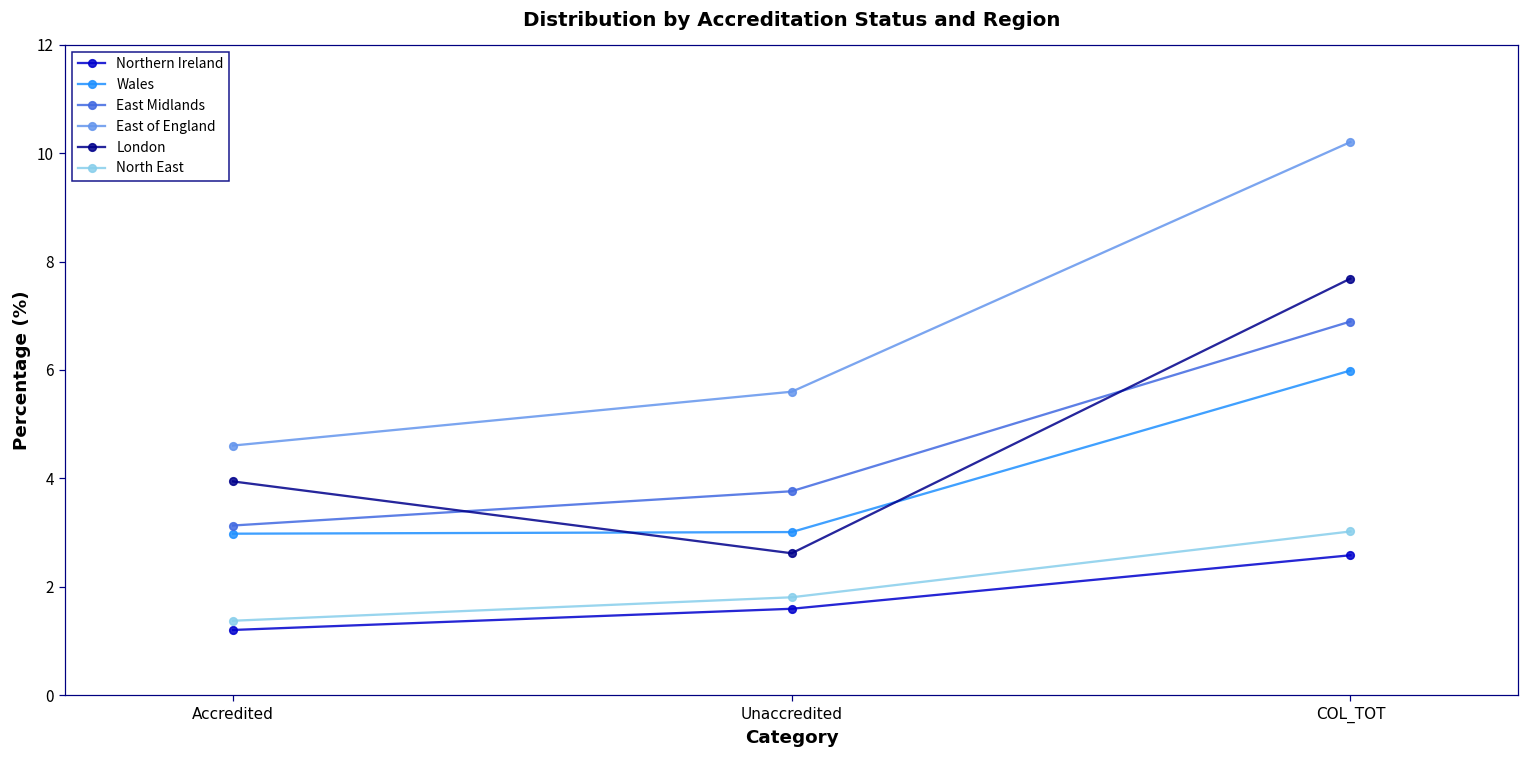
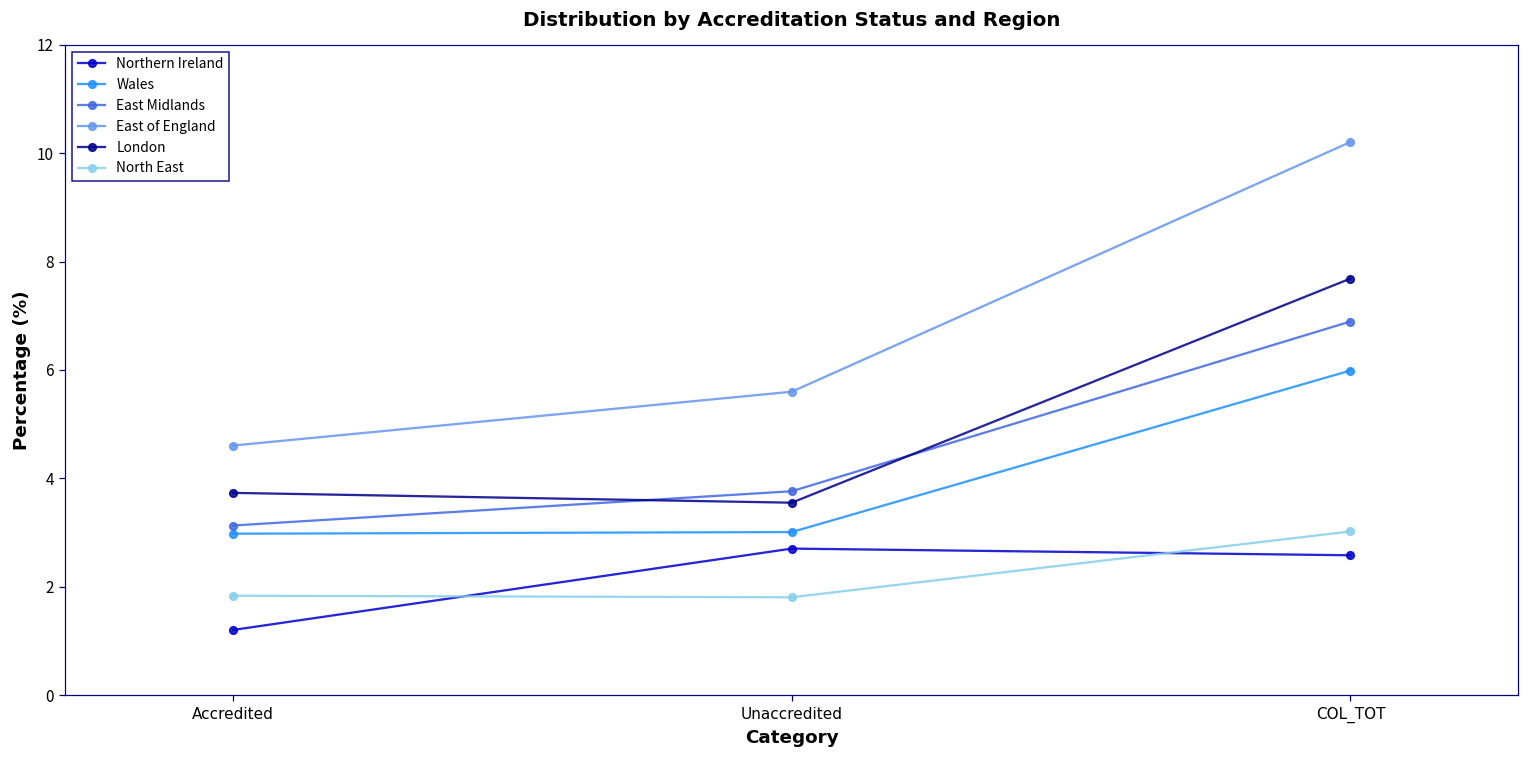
  {
    "Northern Ireland": {
      "Accredited": 1.2,
-     "Unaccredited": 1.6,
+     "Unaccredited": 2.7,
      "COL_TOT": 2.6
    },
    "Wales": {
      "Accredited": 3.0,
      "Unaccredited": 3.0,
      "COL_TOT": 6.0
    },
    "London": {
-     "Accredited": 3.9,
-     "Unaccredited": 2.6,
+     "Accredited": 3.7,
+     "Unaccredited": 3.6,
      "COL_TOT": 7.7
    },
    "North East": {
-     "Accredited": 1.4,
+     "Accredited": 1.8,
      "Unaccredited": 1.8,
      "COL_TOT": 3.0
    }
  }
